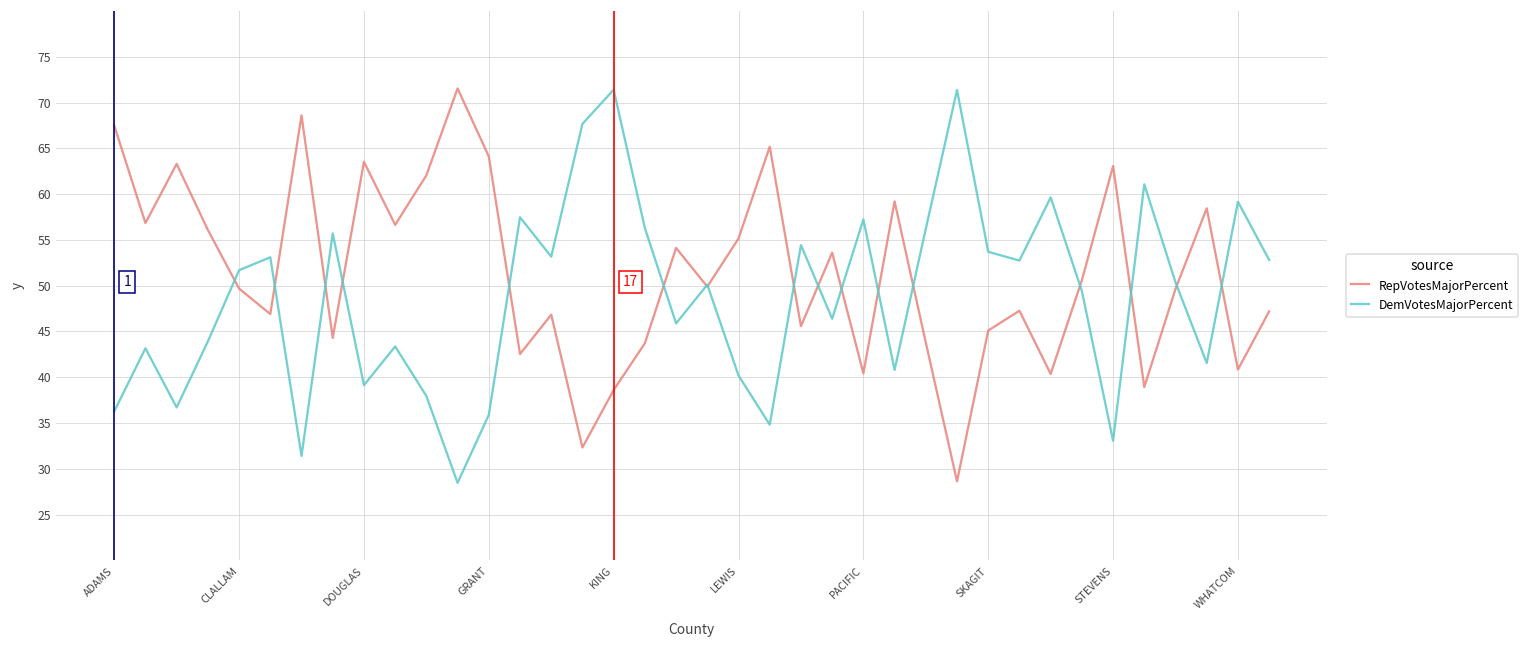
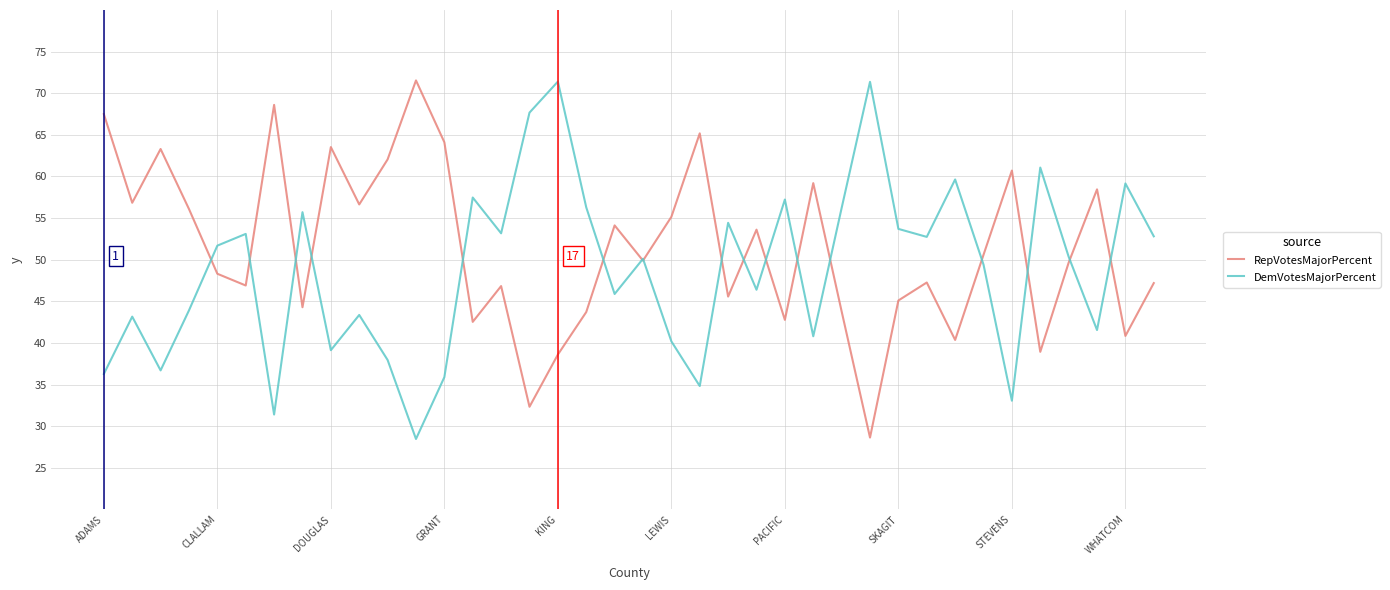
  {
    "RepVotesMajorPercent": {
      "ADAMS": 67,
-     "CLALLAM": 50,
+     "CLALLAM": 48,
      "DOUGLAS": 64,
      "GRANT": 64,
      "KING": 39,
      "LEWIS": 55,
-     "PACIFIC": 40,
+     "PACIFIC": 43,
      "SKAGIT": 45,
-     "STEVENS": 63,
+     "STEVENS": 61,
      "WHATCOM": 41
    },
    "DemVotesMajorPercent": {
      "ADAMS": 36,
      "CLALLAM": 52,
      "DOUGLAS": 39,
      "GRANT": 36,
      "KING": 71,
      "LEWIS": 40,
      "PACIFIC": 57,
      "SKAGIT": 54,
      "STEVENS": 33,
      "WHATCOM": 59
    }
  }
